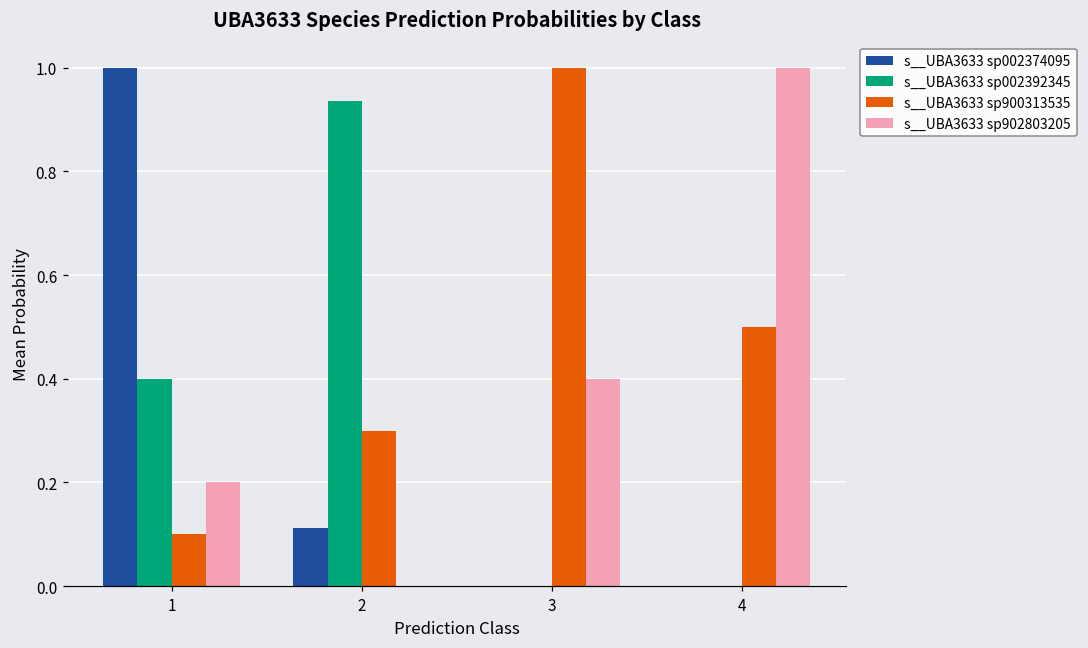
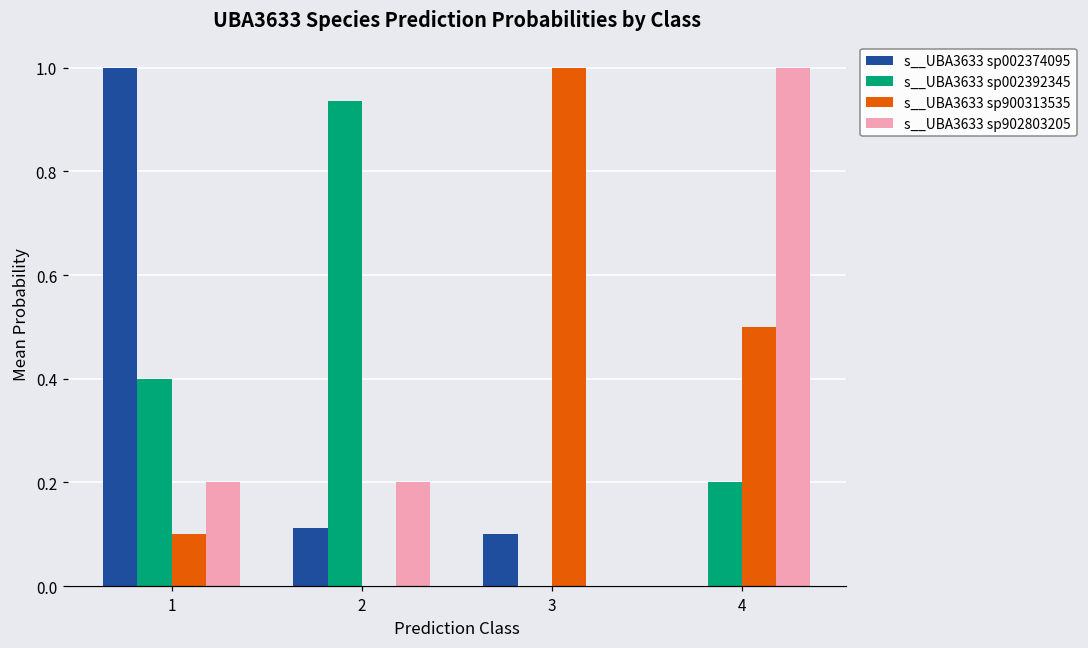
  {
    "s__UBA3633 sp002374095": {
      "1": 1.0,
      "2": 0.11,
-     "3": 0.0,
+     "3": 0.1,
      "4": 0.0
    },
    "s__UBA3633 sp002392345": {
      "1": 0.4,
      "2": 0.94,
      "3": 0.0,
-     "4": 0.0
+     "4": 0.2
    },
    "s__UBA3633 sp900313535": {
      "1": 0.1,
-     "2": 0.3,
+     "2": 0.0,
      "3": 1.0,
      "4": 0.5
    },
    "s__UBA3633 sp902803205": {
      "1": 0.2,
-     "2": 0.0,
-     "3": 0.4,
+     "2": 0.2,
+     "3": 0.0,
      "4": 1.0
    }
  }
